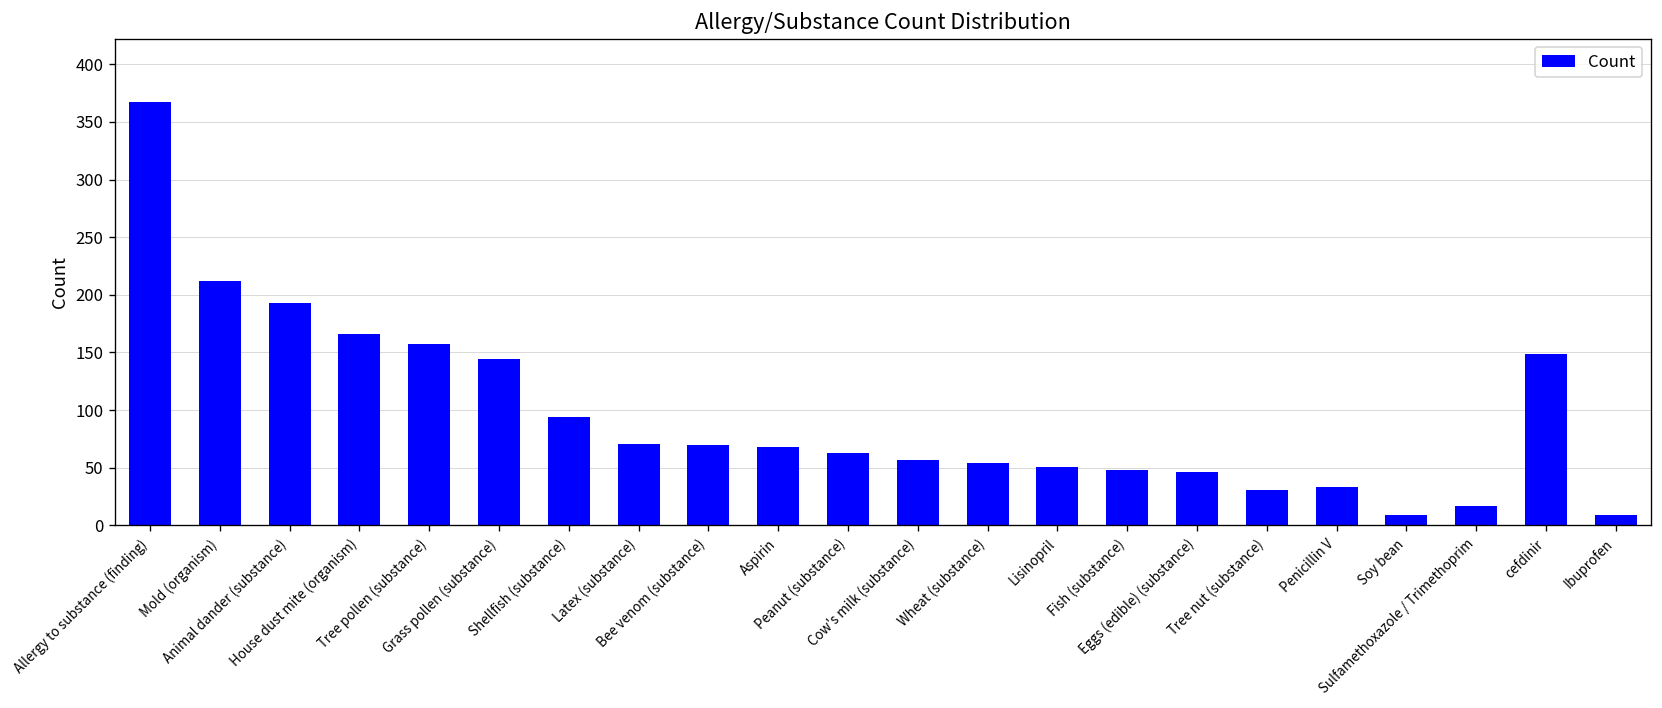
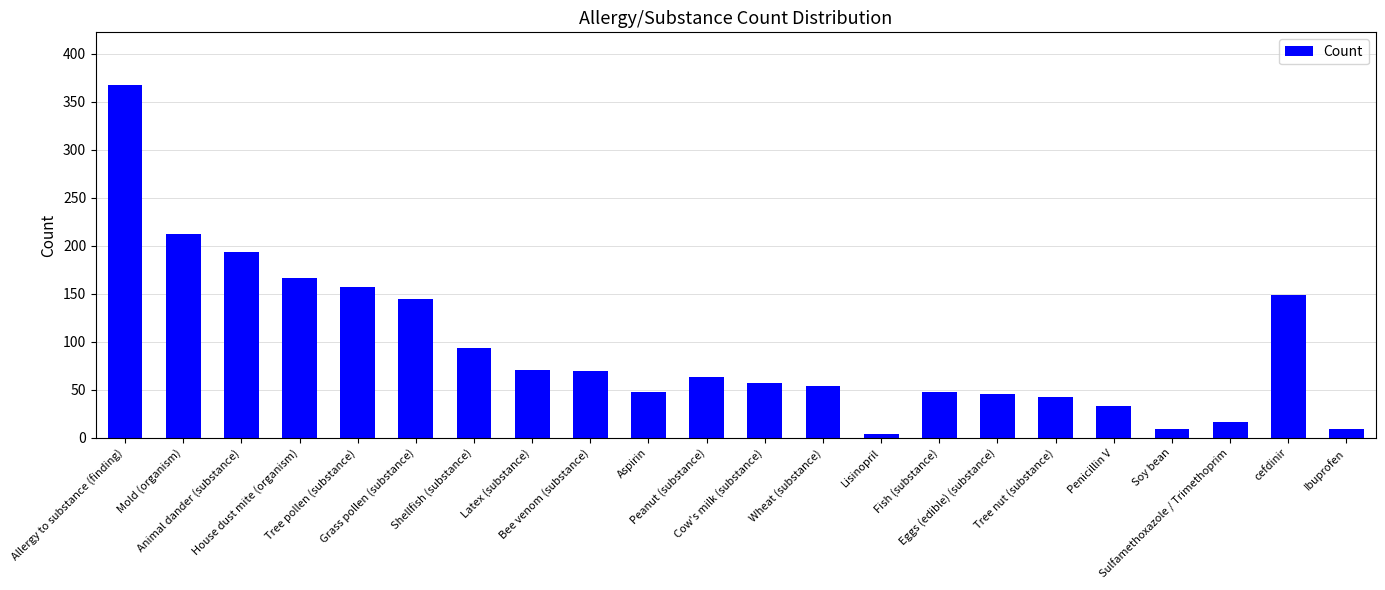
  {
    "Allergy to substance (finding)": 370,
    "Mold (organism)": 210,
    "Animal dander (substance)": 190,
    "House dust mite (organism)": 170,
    "Tree pollen (substance)": 160,
    "Grass pollen (substance)": 140,
    "Shellfish (substance)": 90,
    "Latex (substance)": 70,
    "Bee venom (substance)": 70,
-   "Aspirin": 70,
+   "Aspirin": 50,
    "Peanut (substance)": 60,
    "Cow's milk (substance)": 60,
    "Wheat (substance)": 50,
-   "Lisinopril": 50,
+   "Lisinopril": 0,
    "Fish (substance)": 50,
    "Eggs (edible) (substance)": 50,
-   "Tree nut (substance)": 30,
+   "Tree nut (substance)": 40,
    "Penicillin V": 30,
    "Soy bean": 10,
    "Sulfamethoxazole / Trimethoprim": 20,
    "cefdinir": 150,
    "Ibuprofen": 10
  }
